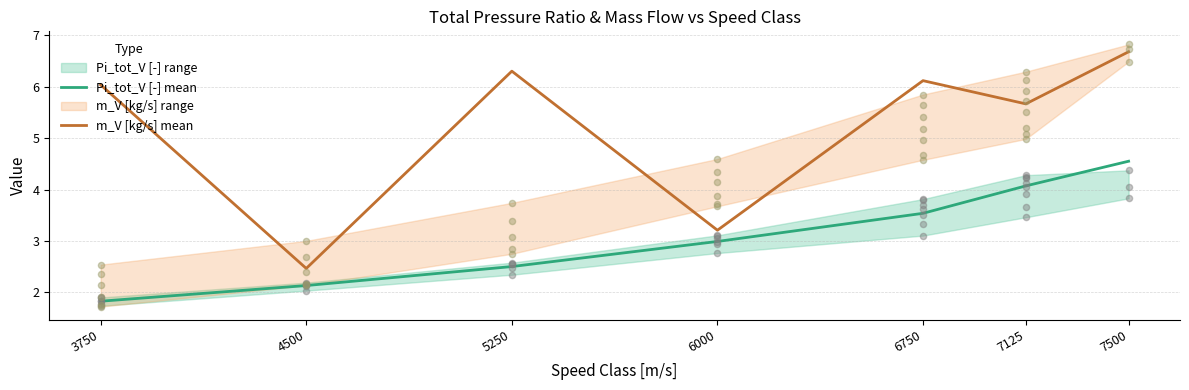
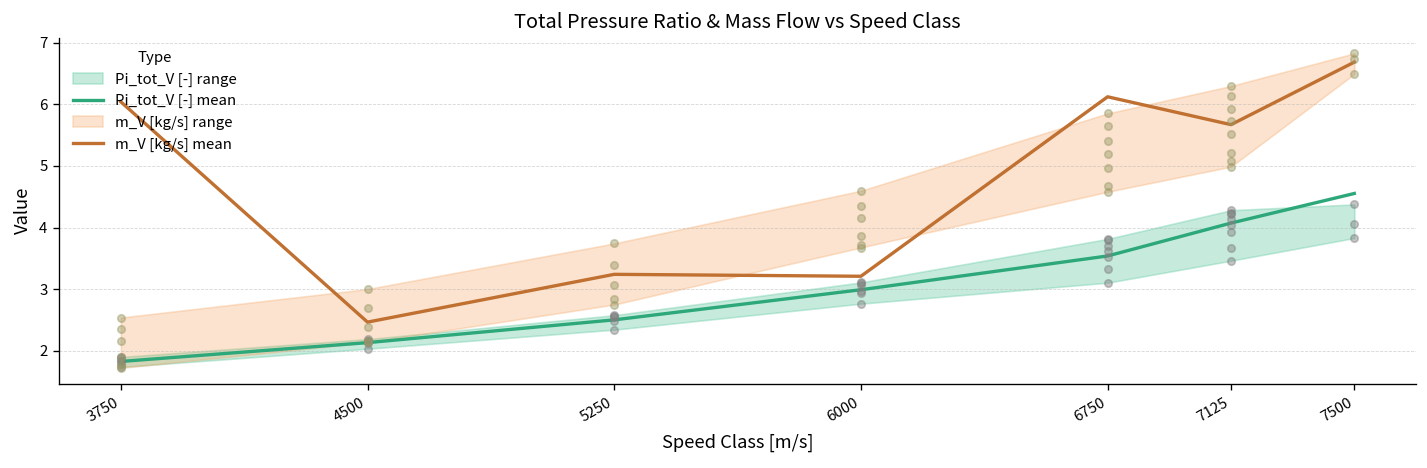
  {
    "Pi_tot_V [-] mean": {
      "7500": 4.6
    },
    "m_V [kg/s] mean": {
      "3750": 6.0,
      "4500": 2.5,
-     "5250": 6.3,
+     "5250": 3.2,
      "6000": 3.2,
      "6750": 6.1,
      "7125": 5.7,
      "7500": 6.7
    }
  }
